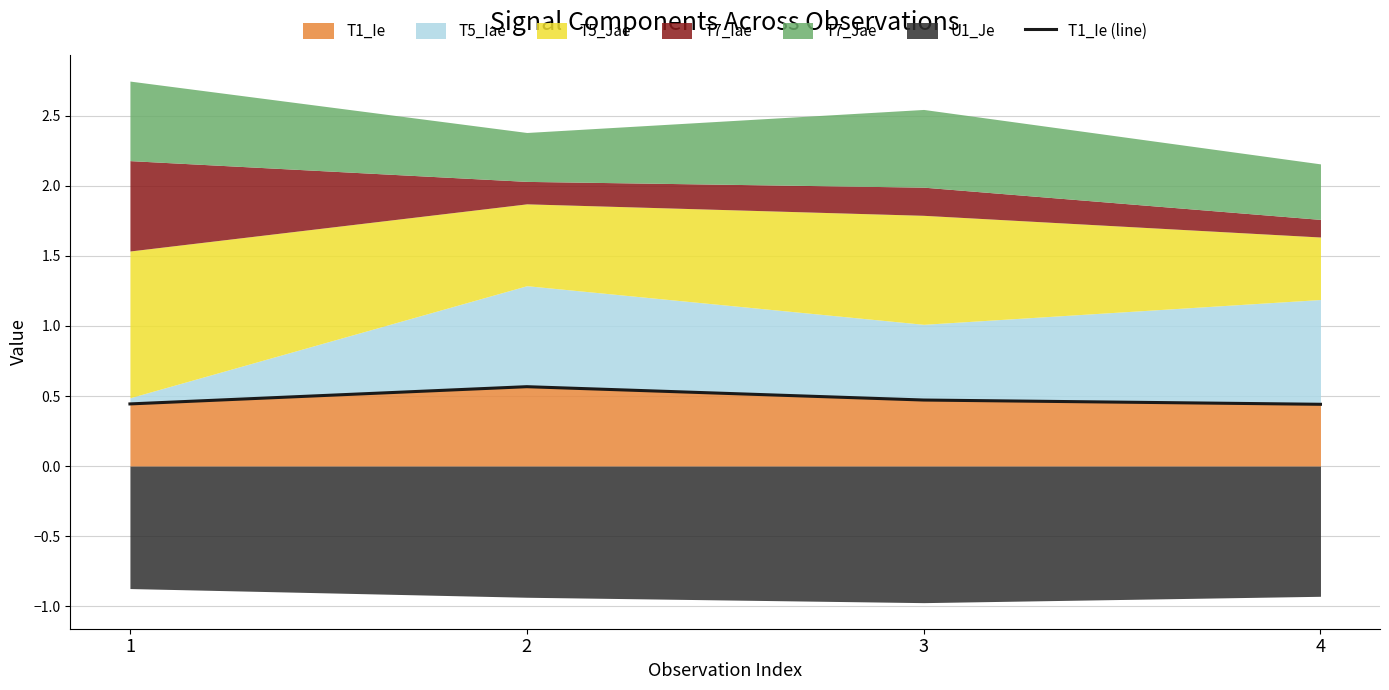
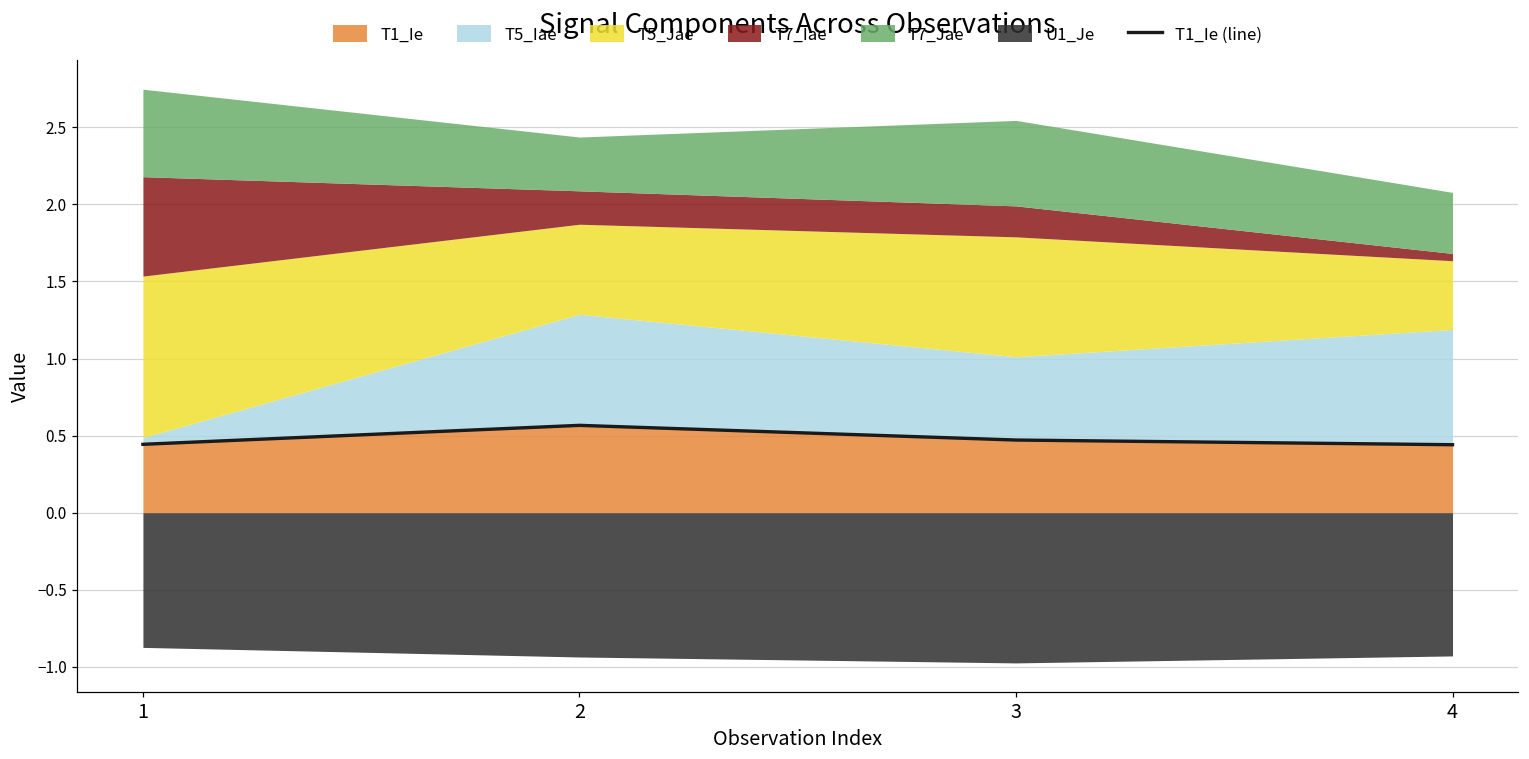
  {
    "T5_Iae": {
      "1": 0.04,
      "2": 0.72,
      "3": 0.54,
      "4": 0.75
    },
    "T5_Jae": {
      "1": 1.05,
      "2": 0.58,
      "3": 0.78,
      "4": 0.45
    },
    "T7_Iae": {
      "1": 0.64,
-     "2": 0.16,
+     "2": 0.22,
      "3": 0.20,
-     "4": 0.13
+     "4": 0.05
    }
  }
